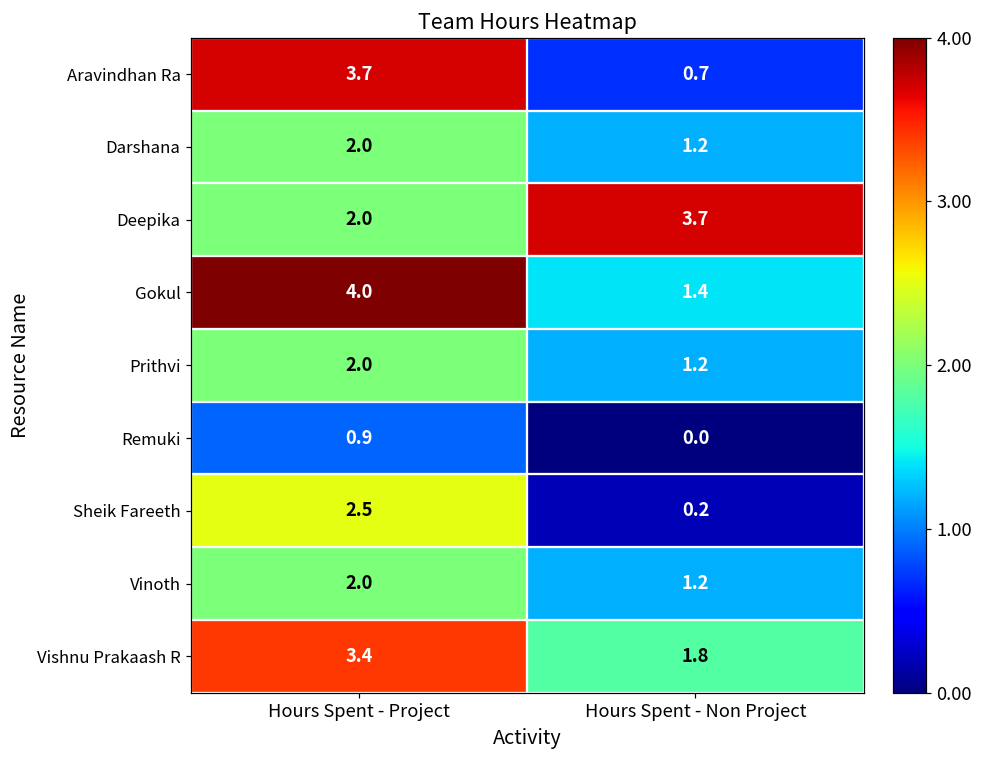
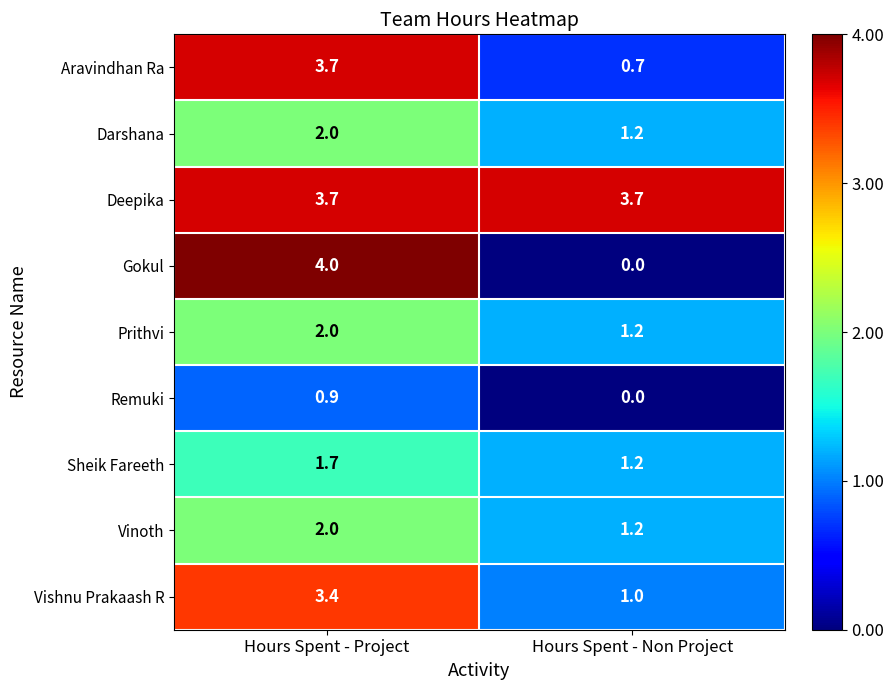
  {
    "Aravindhan Ra": {
      "Hours Spent - Project": 3.7,
      "Hours Spent - Non Project": 0.7
    },
    "Darshana": {
      "Hours Spent - Project": 2.0,
      "Hours Spent - Non Project": 1.2
    },
    "Deepika": {
-     "Hours Spent - Project": 2.0,
+     "Hours Spent - Project": 3.7,
      "Hours Spent - Non Project": 3.7
    },
    "Gokul": {
      "Hours Spent - Project": 4.0,
-     "Hours Spent - Non Project": 1.4
+     "Hours Spent - Non Project": 0.0
    },
    "Prithvi": {
      "Hours Spent - Project": 2.0,
      "Hours Spent - Non Project": 1.2
    },
    "Remuki": {
      "Hours Spent - Project": 0.9,
      "Hours Spent - Non Project": 0.0
    },
    "Sheik Fareeth": {
-     "Hours Spent - Project": 2.5,
-     "Hours Spent - Non Project": 0.2
+     "Hours Spent - Project": 1.7,
+     "Hours Spent - Non Project": 1.2
    },
    "Vinoth": {
      "Hours Spent - Project": 2.0,
      "Hours Spent - Non Project": 1.2
    },
    "Vishnu Prakaash R": {
      "Hours Spent - Project": 3.4,
-     "Hours Spent - Non Project": 1.8
+     "Hours Spent - Non Project": 1.0
    }
  }
